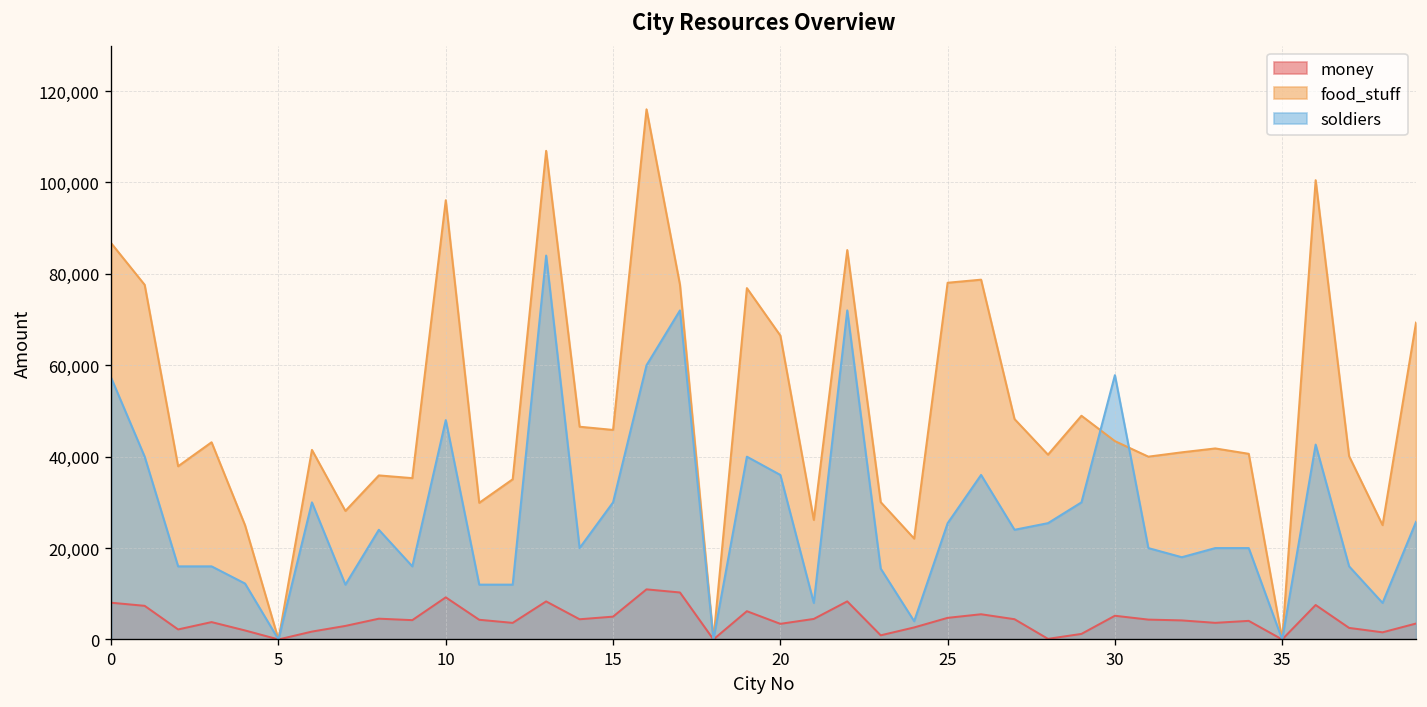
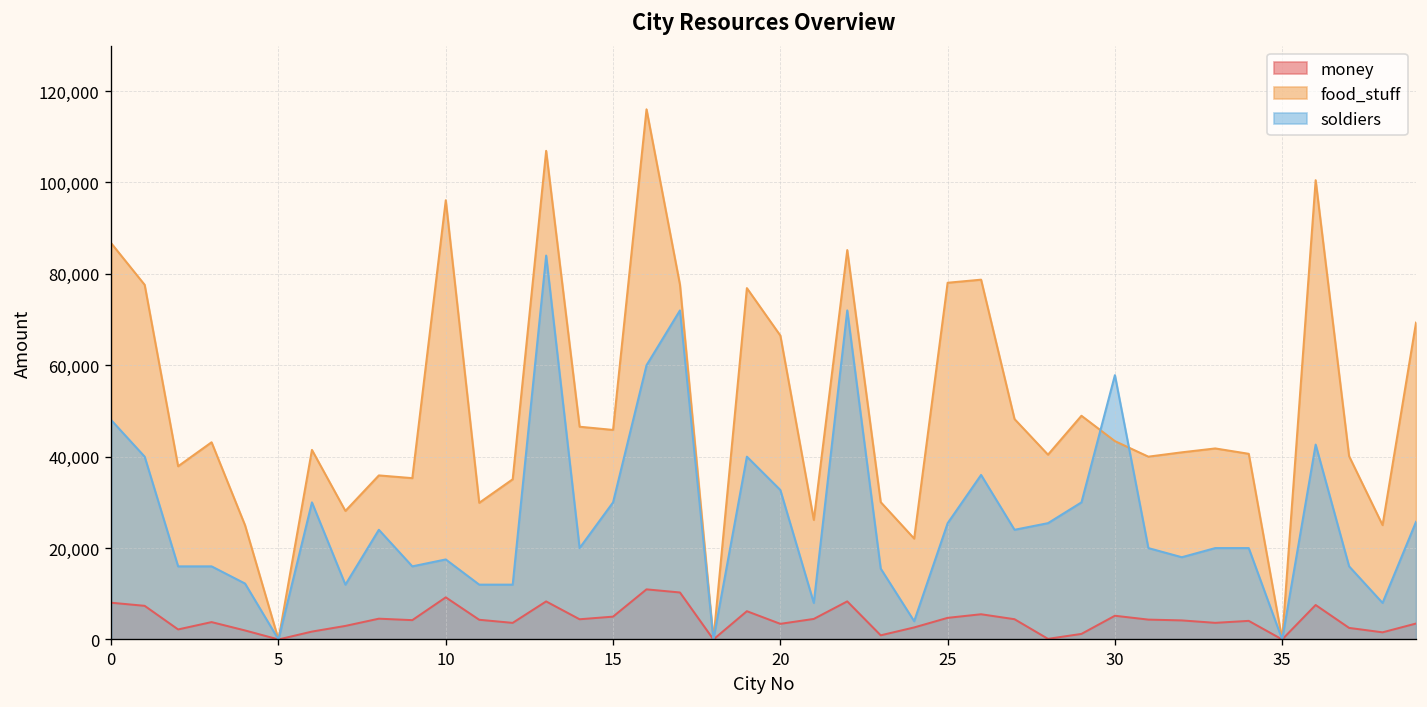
  {
    "soldiers": {
-     "0": "57,000",
-     "10": "48,000",
+     "0": "48,000",
+     "10": "18,000",
      "15": "30,000",
-     "20": "36,000",
+     "20": "33,000",
      "25": "25,000",
      "30": "58,000"
    }
  }
